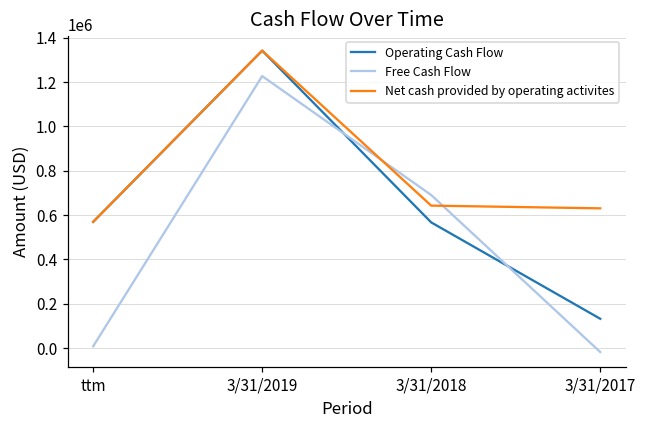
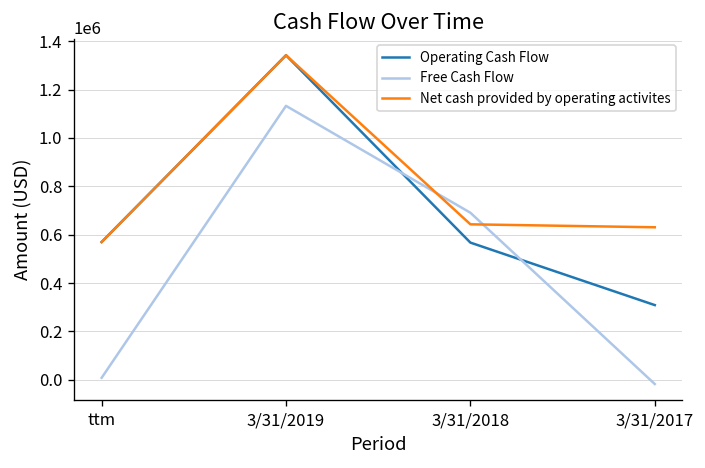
  {
    "Operating Cash Flow": {
      "3/31/2018": 570000,
-     "3/31/2017": 130000
+     "3/31/2017": 310000
    },
    "Free Cash Flow": {
      "ttm": 10000,
-     "3/31/2019": 1230000,
+     "3/31/2019": 1130000,
      "3/31/2018": 690000,
      "3/31/2017": -20000
    },
    "Net cash provided by operating activites": {
      "3/31/2018": 640000,
      "3/31/2017": 630000
    }
  }
